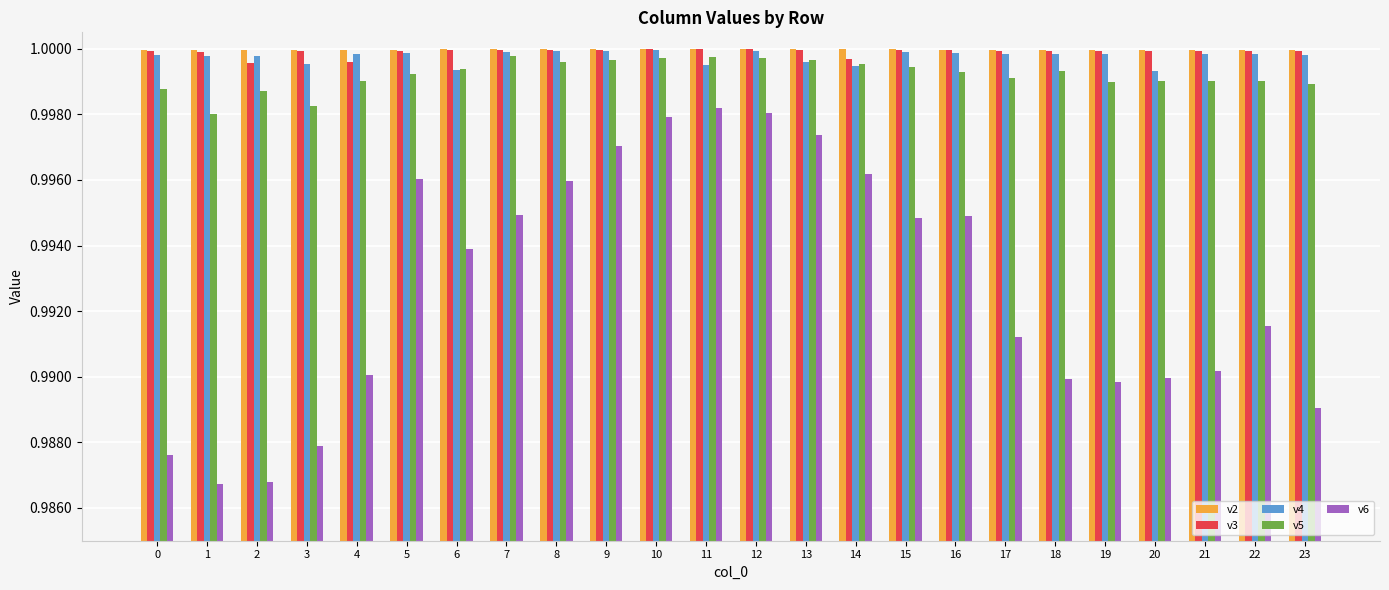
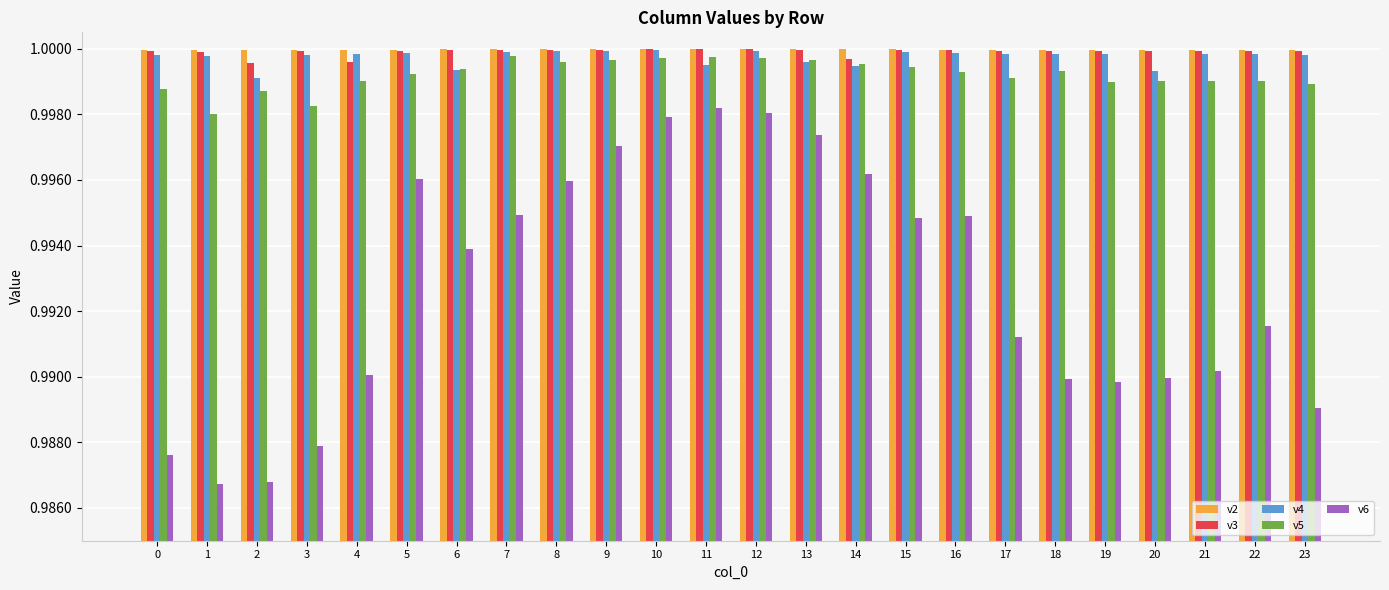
  {
    "v2": {
      "0": 1.0000,
      "1": 1.0000,
      "2": 1.0000,
      "3": 1.0000,
      "4": 1.0000,
      "5": 1.0000,
      "6": 1.0000,
      "7": 1.0000,
      "8": 1.0000,
      "9": 1.0000,
      "10": 1.0000,
      "11": 1.0000,
      "12": 1.0000,
      "13": 1.0000,
      "14": 1.0000,
      "15": 1.0000,
      "16": 1.0000,
      "17": 1.0000,
      "18": 1.0000,
      "19": 1.0000,
      "20": 1.0000,
      "21": 1.0000,
      "22": 1.0000,
      "23": 1.0000
    },
    "v3": {
      "0": 0.9999,
      "1": 0.9999,
      "2": 0.9996,
      "3": 0.9999,
      "4": 0.9996,
      "5": 0.9999,
      "6": 1.0000,
      "7": 1.0000,
      "8": 1.0000,
      "9": 1.0000,
      "10": 1.0000,
      "11": 1.0000,
      "12": 1.0000,
      "13": 1.0000,
      "14": 0.9997,
      "15": 1.0000,
      "16": 0.9999,
      "17": 0.9999,
      "18": 0.9999,
      "19": 0.9999,
      "20": 0.9999,
      "21": 0.9999,
      "22": 0.9999,
      "23": 0.9999
    },
    "v4": {
      "0": 0.9998,
      "1": 0.9998,
-     "2": 0.9998,
-     "3": 0.9995,
+     "2": 0.9991,
+     "3": 0.9998,
      "4": 0.9998,
      "5": 0.9999,
      "6": 0.9993,
      "7": 0.9999,
      "8": 0.9999,
      "9": 0.9999,
      "10": 0.9999,
      "11": 0.9995,
      "12": 0.9999,
      "13": 0.9996,
      "14": 0.9995,
      "15": 0.9999,
      "16": 0.9999,
      "17": 0.9999,
      "18": 0.9998,
      "19": 0.9998,
      "20": 0.9993,
      "21": 0.9998,
      "22": 0.9998,
      "23": 0.9998
    },
    "v5": {
      "0": 0.9988,
      "1": 0.9980,
      "2": 0.9987,
      "3": 0.9982,
      "4": 0.9990,
      "5": 0.9992,
      "6": 0.9994,
      "7": 0.9998,
      "8": 0.9996,
      "9": 0.9997,
      "10": 0.9997,
      "11": 0.9997,
      "12": 0.9997,
      "13": 0.9997,
      "14": 0.9995,
      "15": 0.9994,
      "16": 0.9993,
      "17": 0.9991,
      "18": 0.9993,
      "19": 0.9990,
      "20": 0.9990,
      "21": 0.9990,
      "22": 0.9990,
      "23": 0.9989
    },
    "v6": {
      "0": 0.9876,
      "1": 0.9867,
      "2": 0.9868,
      "3": 0.9879,
      "4": 0.9901,
      "5": 0.9960,
      "6": 0.9939,
      "7": 0.9949,
      "8": 0.9960,
      "9": 0.9970,
      "10": 0.9979,
      "11": 0.9982,
      "12": 0.9980,
      "13": 0.9974,
      "14": 0.9962,
      "15": 0.9948,
      "16": 0.9949,
      "17": 0.9912,
      "18": 0.9899,
      "19": 0.9898,
      "20": 0.9900,
      "21": 0.9902,
      "22": 0.9915,
      "23": 0.9891
    }
  }
